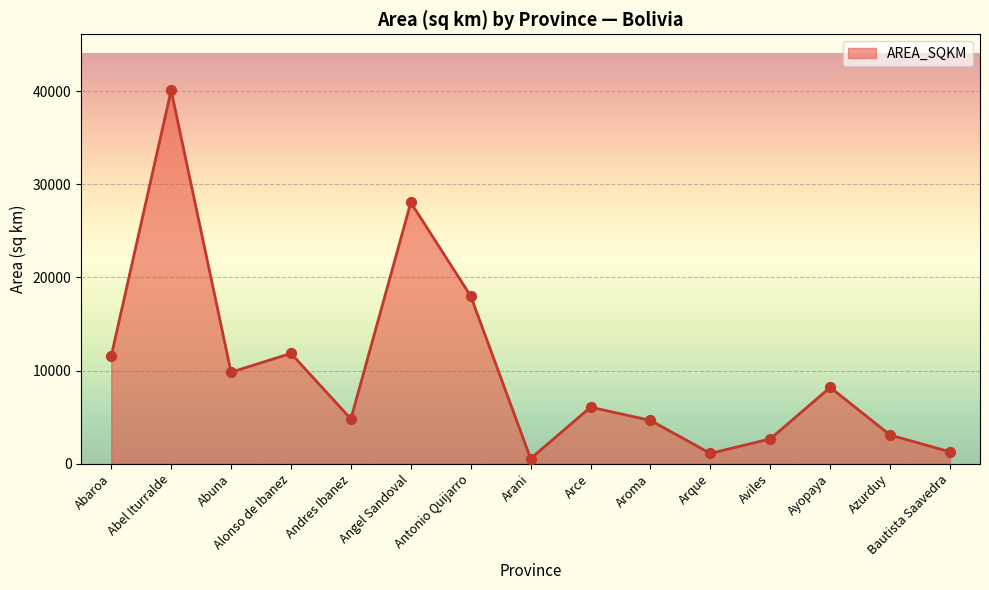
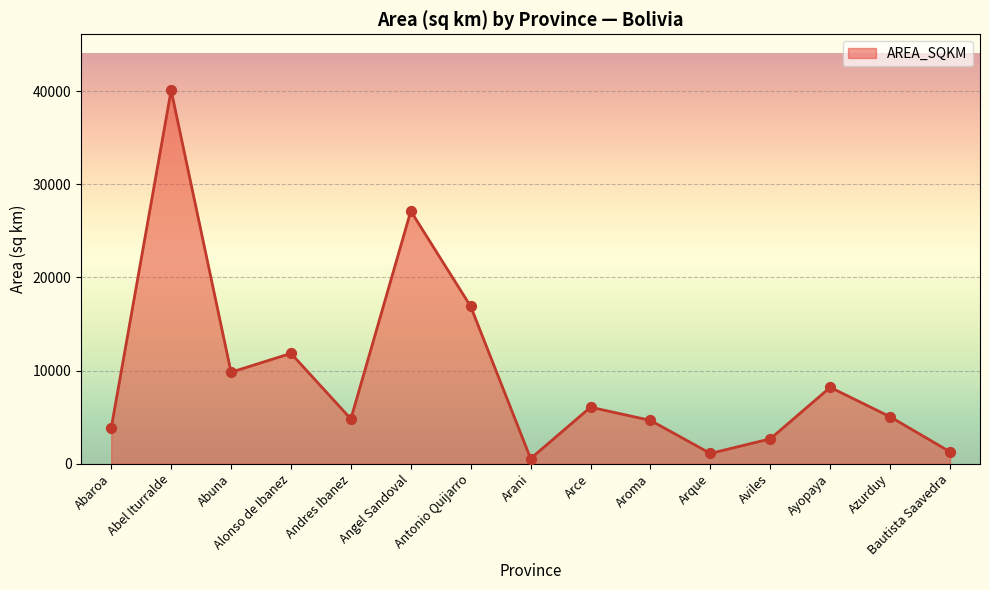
  {
-   "Abaroa": 12000,
+   "Abaroa": 4000,
    "Abel Iturralde": 40000,
    "Abuna": 10000,
    "Alonso de Ibanez": 12000,
    "Andres Ibanez": 5000,
-   "Angel Sandoval": 28000,
-   "Antonio Quijarro": 18000,
+   "Angel Sandoval": 27000,
+   "Antonio Quijarro": 17000,
    "Arani": 1000,
    "Arce": 6000,
    "Aroma": 5000,
    "Arque": 1000,
    "Aviles": 3000,
    "Ayopaya": 8000,
-   "Azurduy": 3000,
+   "Azurduy": 5000,
    "Bautista Saavedra": 1000
  }
